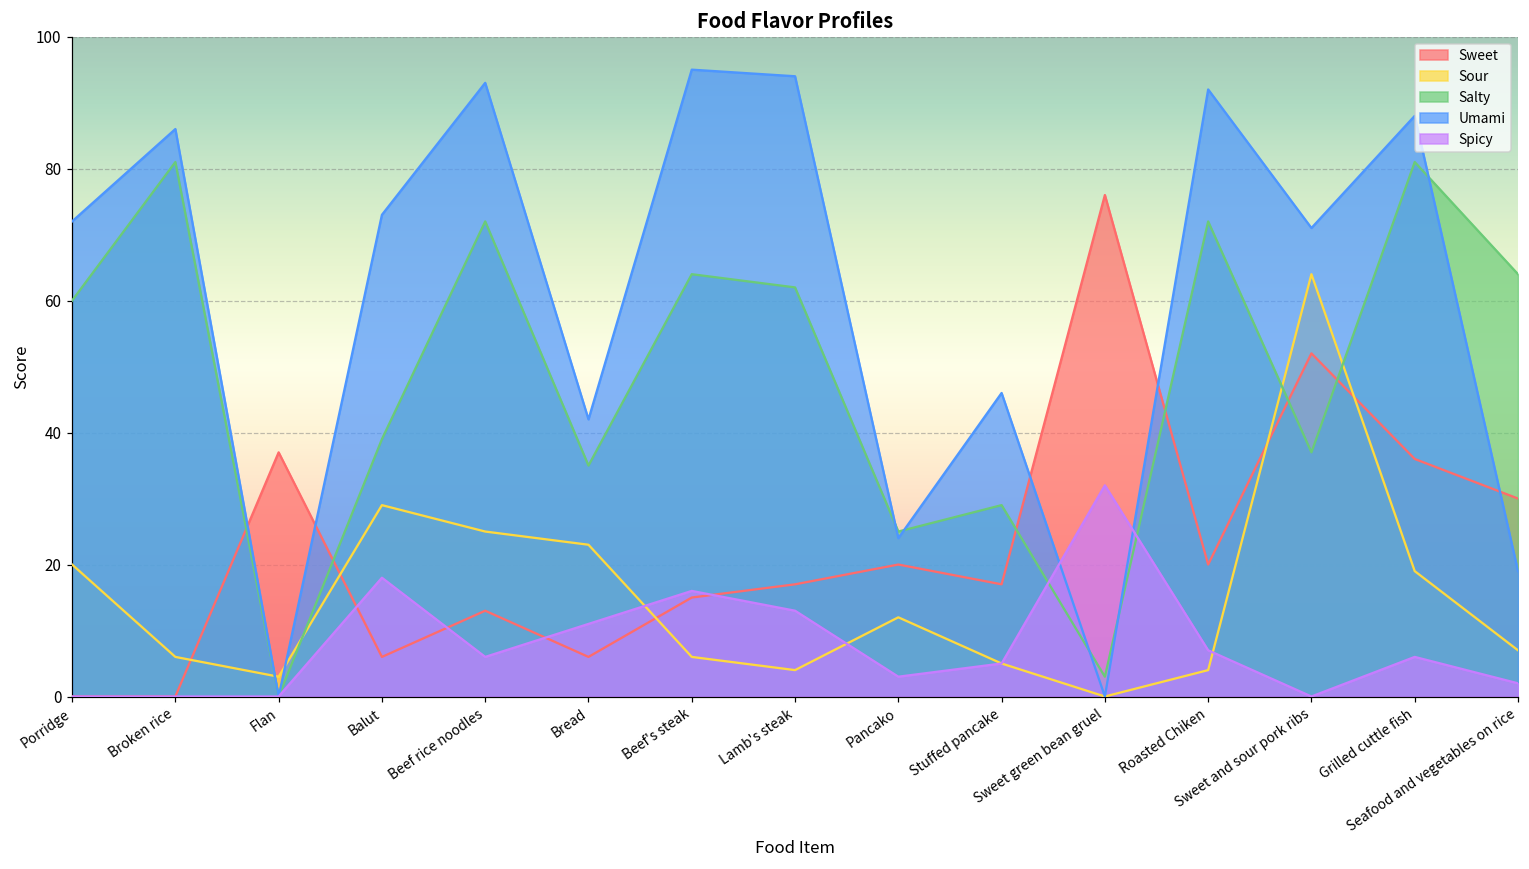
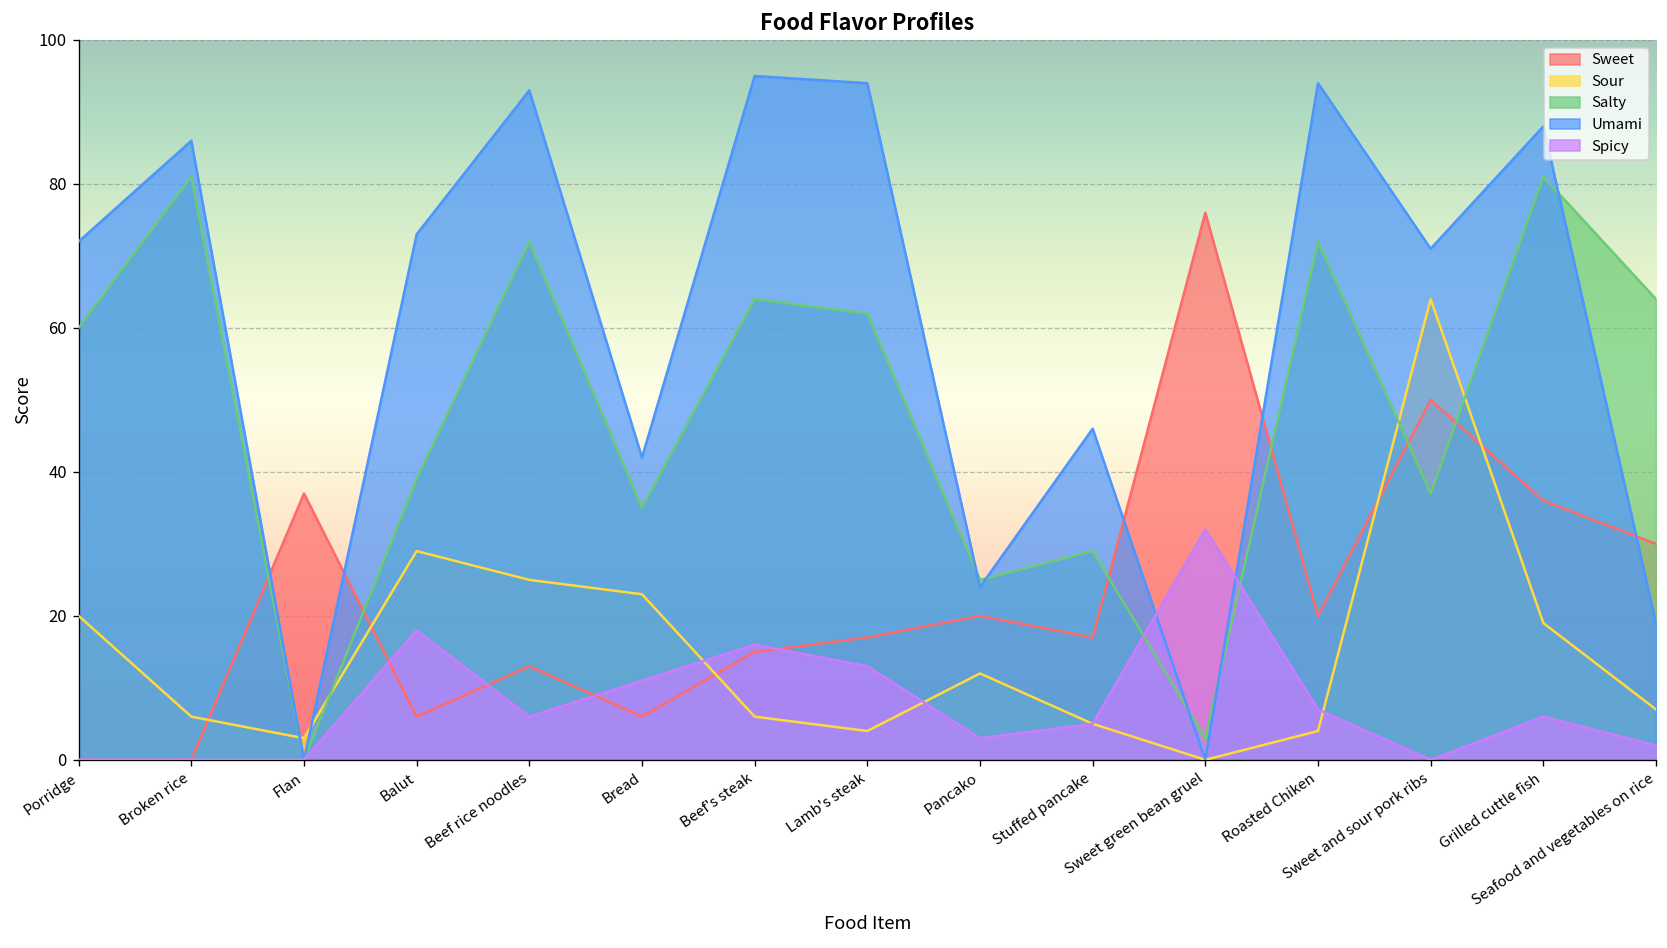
  {
    "Sweet": {
      "Flan": 37,
      "Balut": 6,
      "Beef rice noodles": 13,
      "Bread": 6,
      "Beef's steak": 15,
      "Lamb's steak": 17,
      "Pancako": 20,
      "Stuffed pancake": 17,
      "Sweet green bean gruel": 76,
      "Roasted Chiken": 20,
-     "Sweet and sour pork ribs": 52,
+     "Sweet and sour pork ribs": 50,
      "Grilled cuttle fish": 36,
      "Seafood and vegetables on rice": 30
    },
    "Sour": {
      "Porridge": 20,
      "Broken rice": 6,
      "Flan": 3,
      "Balut": 29,
      "Beef rice noodles": 25,
      "Bread": 23,
      "Beef's steak": 6,
      "Lamb's steak": 4,
      "Pancako": 12,
      "Roasted Chiken": 4,
      "Sweet and sour pork ribs": 64,
      "Grilled cuttle fish": 19,
      "Seafood and vegetables on rice": 7
    },
    "Salty": {
      "Porridge": 60,
      "Broken rice": 81,
      "Balut": 39,
      "Beef rice noodles": 72,
      "Bread": 35,
      "Beef's steak": 64,
      "Lamb's steak": 62,
      "Pancako": 25,
      "Stuffed pancake": 29,
      "Sweet green bean gruel": 3,
      "Roasted Chiken": 72,
      "Sweet and sour pork ribs": 37,
      "Grilled cuttle fish": 81,
      "Seafood and vegetables on rice": 64
    },
    "Umami": {
      "Porridge": 72,
      "Broken rice": 86,
      "Balut": 73,
      "Beef rice noodles": 93,
      "Bread": 42,
      "Beef's steak": 95,
      "Lamb's steak": 94,
      "Pancako": 24,
      "Stuffed pancake": 46,
-     "Roasted Chiken": 92,
+     "Roasted Chiken": 94,
      "Sweet and sour pork ribs": 71,
      "Seafood and vegetables on rice": 19
    },
    "Spicy": {
      "Balut": 18,
      "Beef rice noodles": 6,
      "Bread": 11,
      "Beef's steak": 16,
      "Lamb's steak": 13,
      "Pancako": 3,
      "Sweet green bean gruel": 32,
      "Roasted Chiken": 7,
      "Sweet and sour pork ribs": 0,
      "Grilled cuttle fish": 6,
      "Seafood and vegetables on rice": 2
    }
  }
